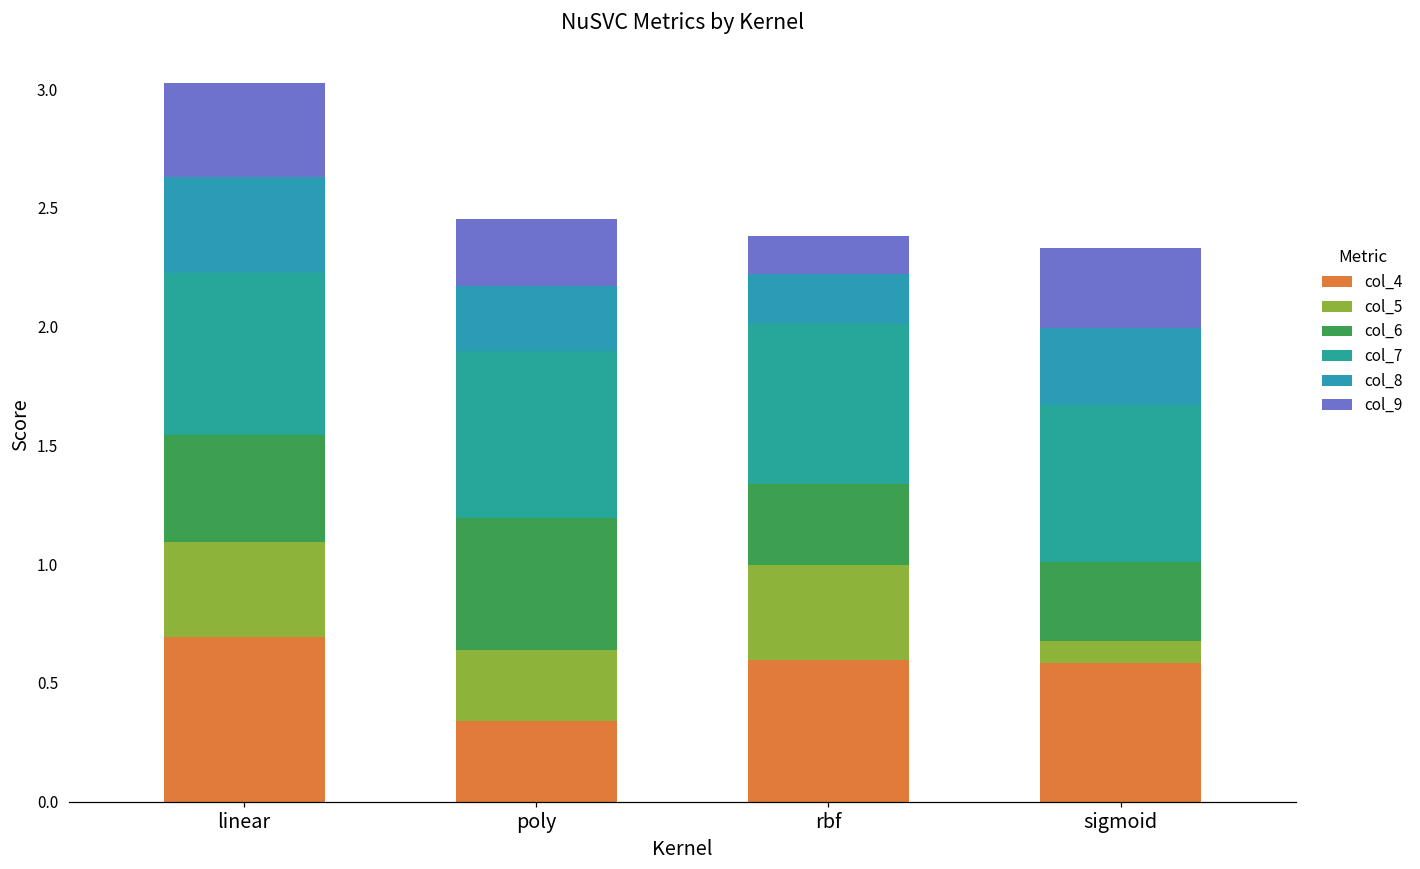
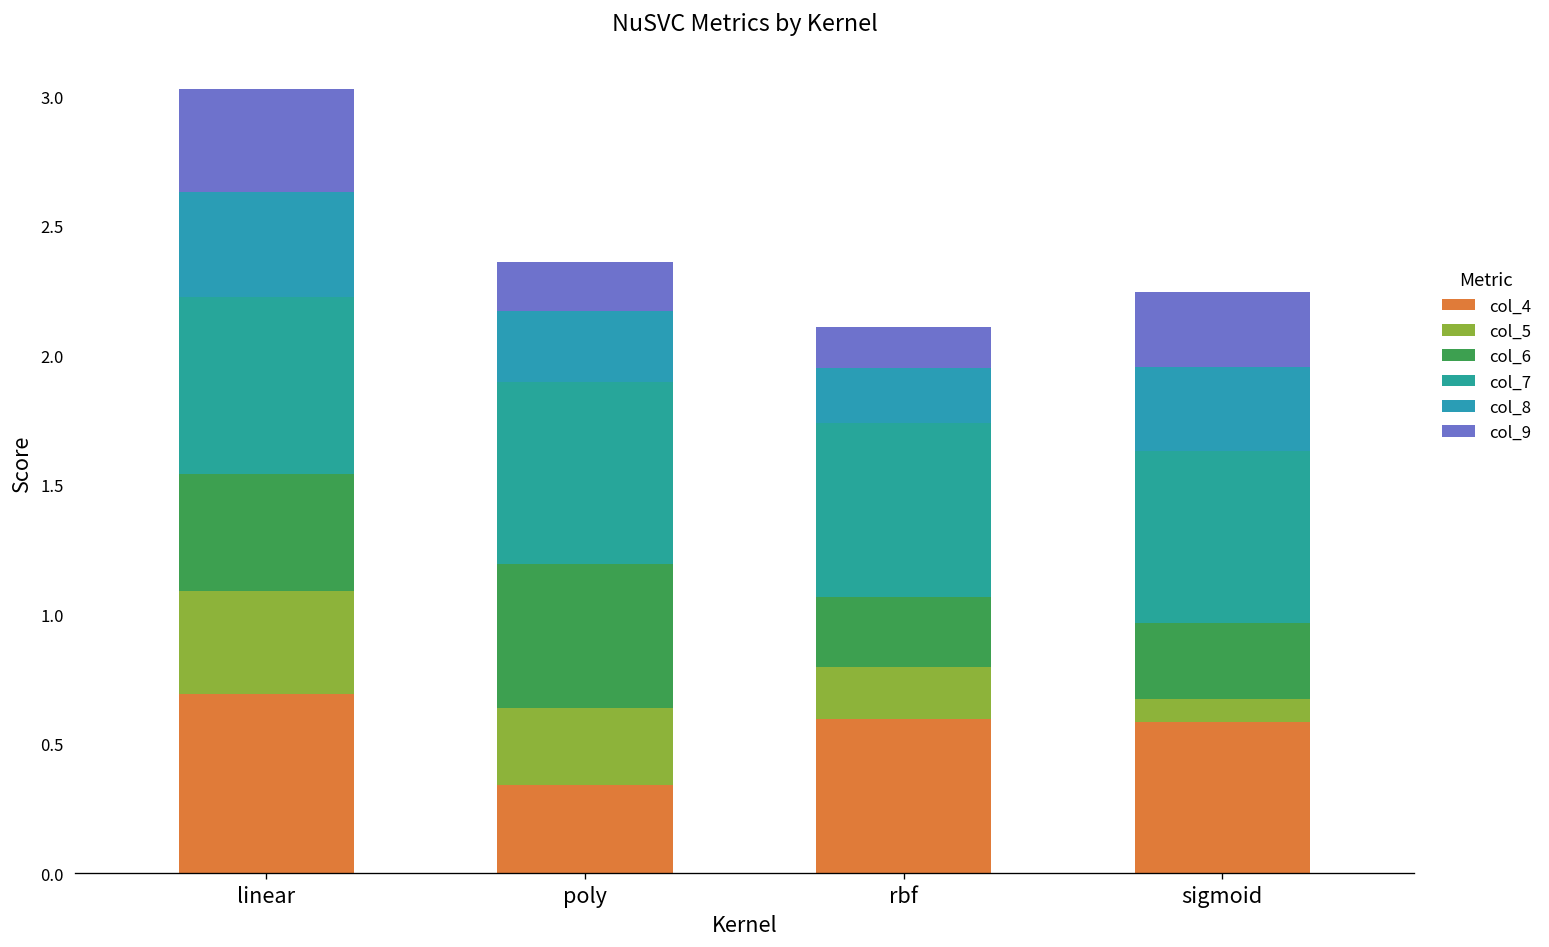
  {
    "col_4": {
      "linear": 0.69,
      "poly": 0.34,
      "rbf": 0.60,
      "sigmoid": 0.59
    },
    "col_5": {
      "linear": 0.4,
      "poly": 0.3,
-     "rbf": 0.4,
+     "rbf": 0.2,
      "sigmoid": 0.1
    },
    "col_6": {
      "linear": 0.45,
      "poly": 0.55,
-     "rbf": 0.34,
-     "sigmoid": 0.33
+     "rbf": 0.27,
+     "sigmoid": 0.29
    },
    "col_9": {
      "linear": 0.40,
-     "poly": 0.28,
+     "poly": 0.19,
      "rbf": 0.16,
-     "sigmoid": 0.33
+     "sigmoid": 0.29
    }
  }
